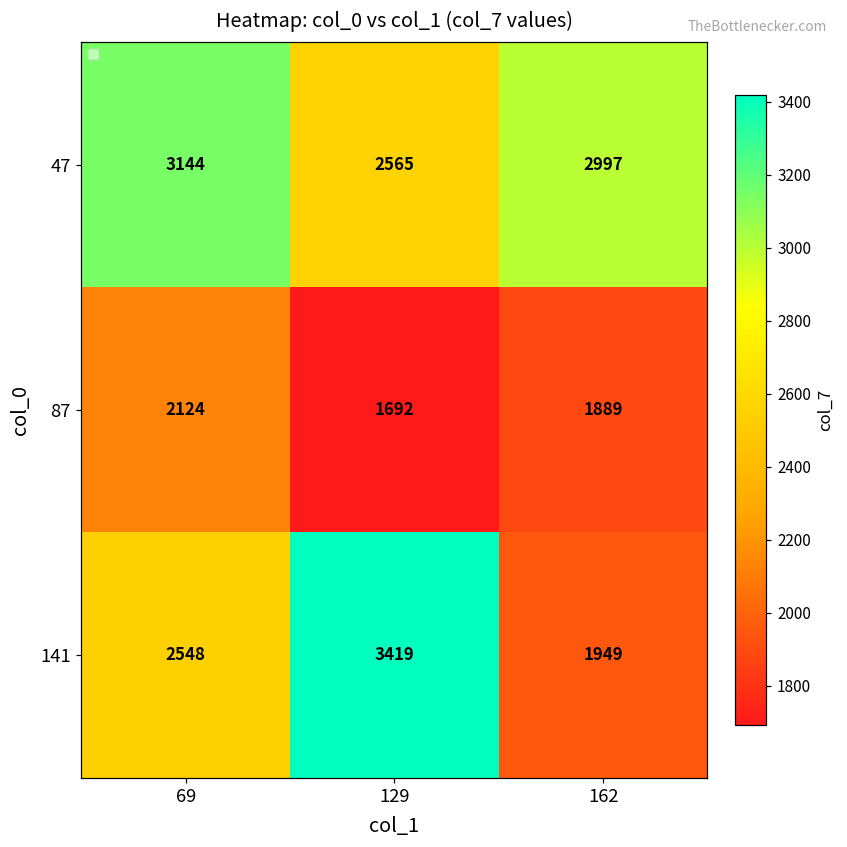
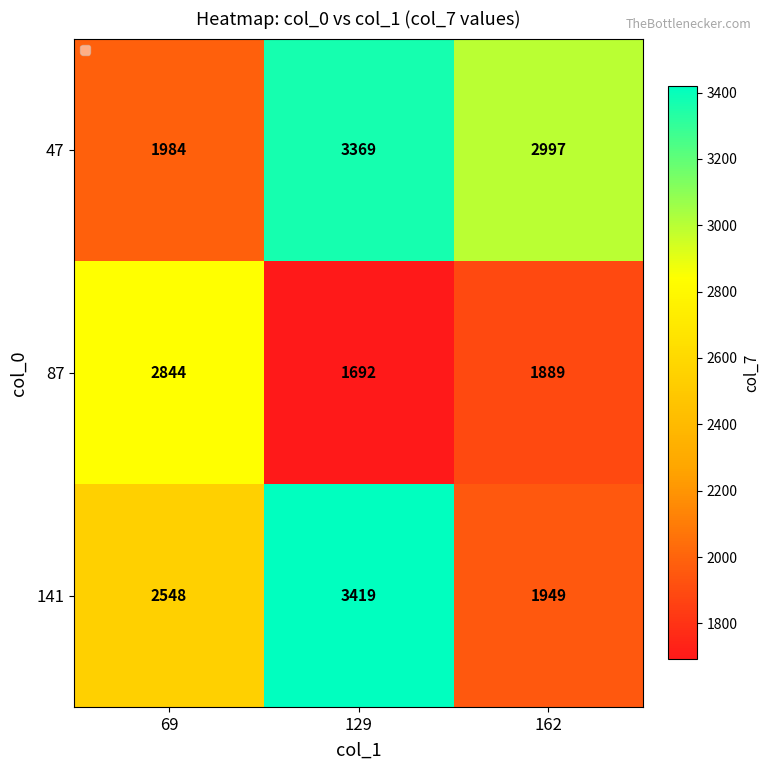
  {
    "47": {
-     "69": 3144,
-     "129": 2565,
+     "69": 1984,
+     "129": 3369,
      "162": 2997
    },
    "87": {
-     "69": 2124,
+     "69": 2844,
      "129": 1692,
      "162": 1889
    },
    "141": {
      "69": 2548,
      "129": 3419,
      "162": 1949
    }
  }
